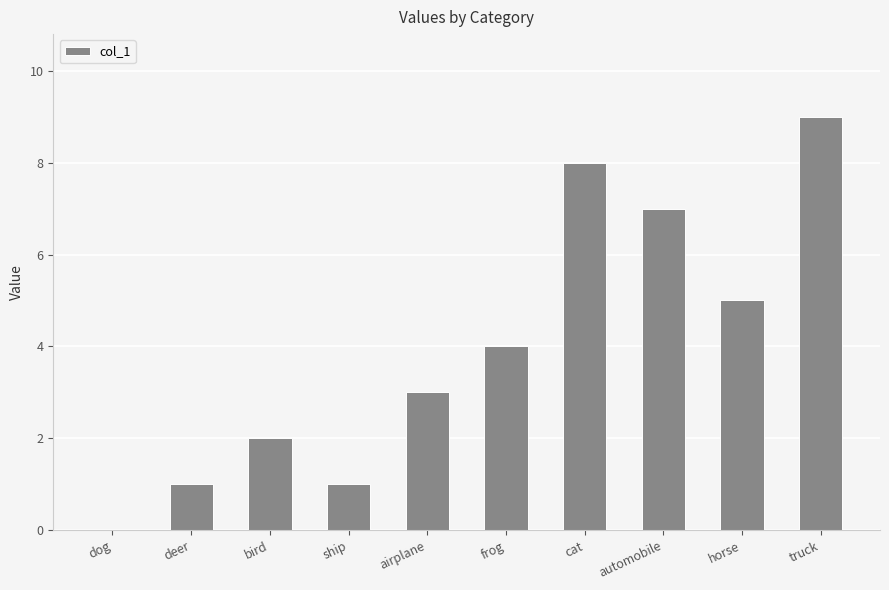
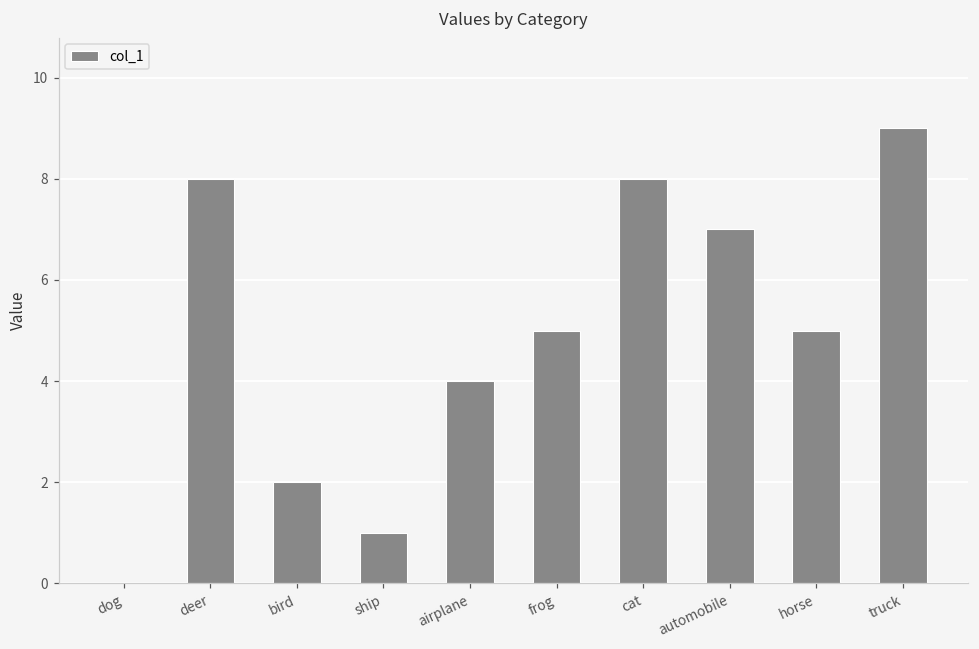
  {
    "dog": 0,
-   "deer": 1,
+   "deer": 8,
    "bird": 2,
    "ship": 1,
-   "airplane": 3,
-   "frog": 4,
+   "airplane": 4,
+   "frog": 5,
    "cat": 8,
    "automobile": 7,
    "horse": 5,
    "truck": 9
  }
